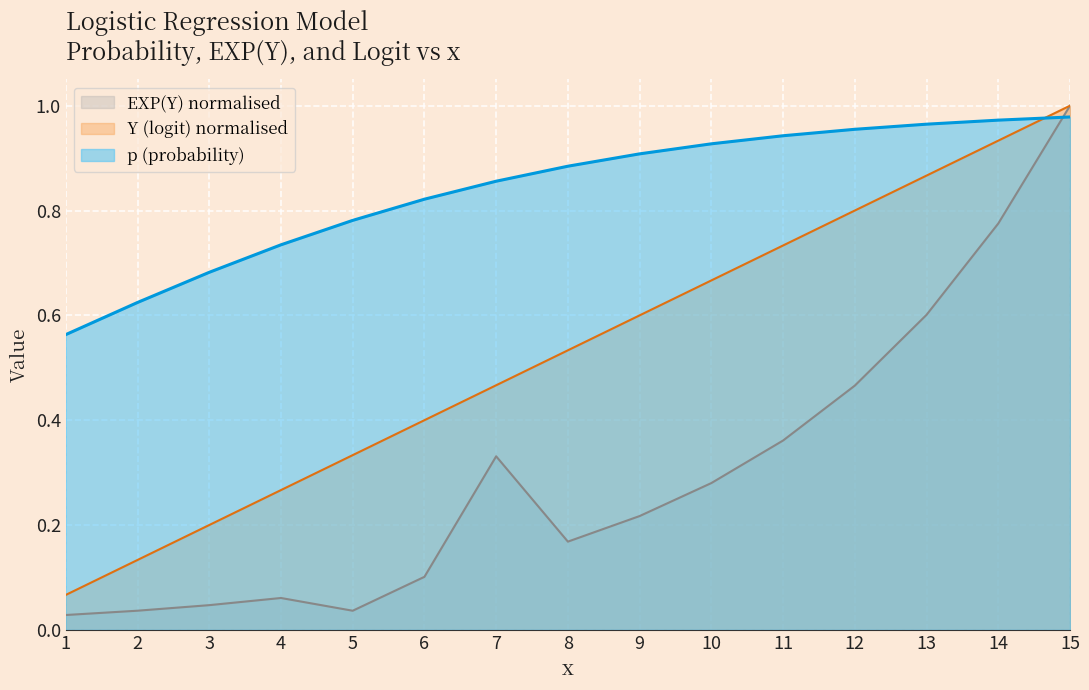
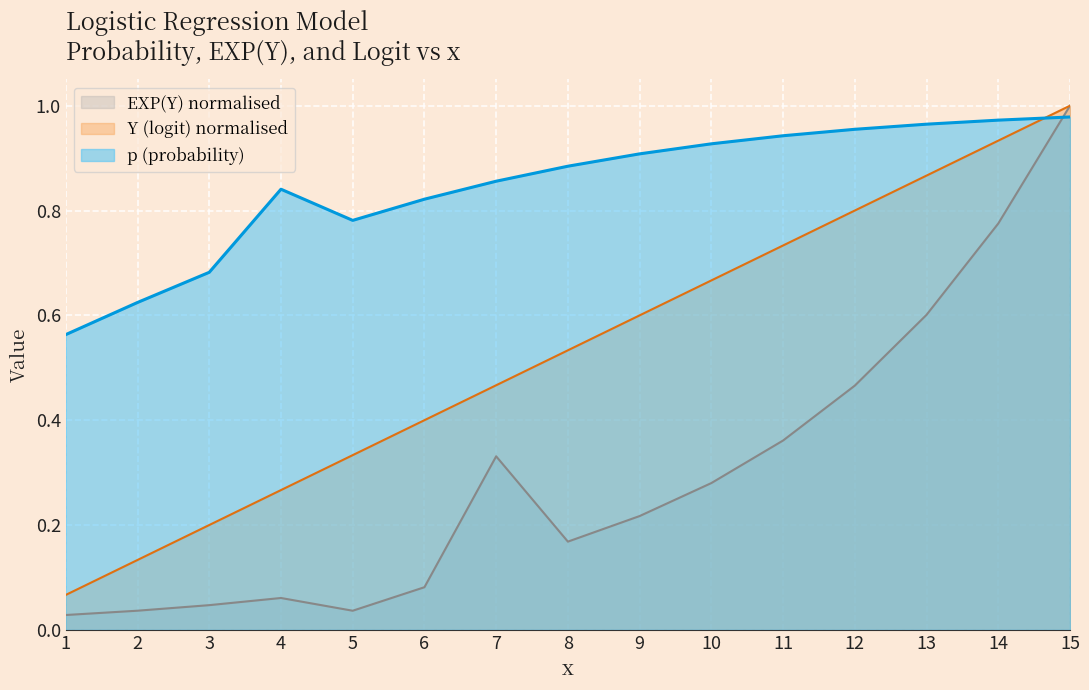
  {
    "EXP(Y) normalised": {
      "1": 0.03,
      "2": 0.04,
      "3": 0.05,
      "4": 0.06,
      "5": 0.04,
-     "6": 0.10,
+     "6": 0.08,
      "7": 0.33,
      "8": 0.17,
      "9": 0.22,
      "10": 0.28,
      "11": 0.36,
      "12": 0.47,
      "13": 0.60,
      "14": 0.78
    },
    "Y (logit) normalised": {
      "1": 0.07,
      "2": 0.13,
      "3": 0.20,
      "4": 0.27,
      "5": 0.33,
      "6": 0.40,
      "7": 0.47,
      "8": 0.53,
      "9": 0.60,
      "10": 0.67,
      "11": 0.73,
      "12": 0.80,
      "13": 0.87,
      "14": 0.93
    },
    "p (probability)": {
      "1": 0.56,
      "2": 0.62,
      "3": 0.68,
-     "4": 0.73,
+     "4": 0.84,
      "5": 0.78,
      "6": 0.82,
      "7": 0.86,
      "8": 0.88,
      "9": 0.91,
      "10": 0.93,
      "11": 0.94,
      "12": 0.95,
      "13": 0.96,
      "14": 0.97,
      "15": 0.98
    }
  }
